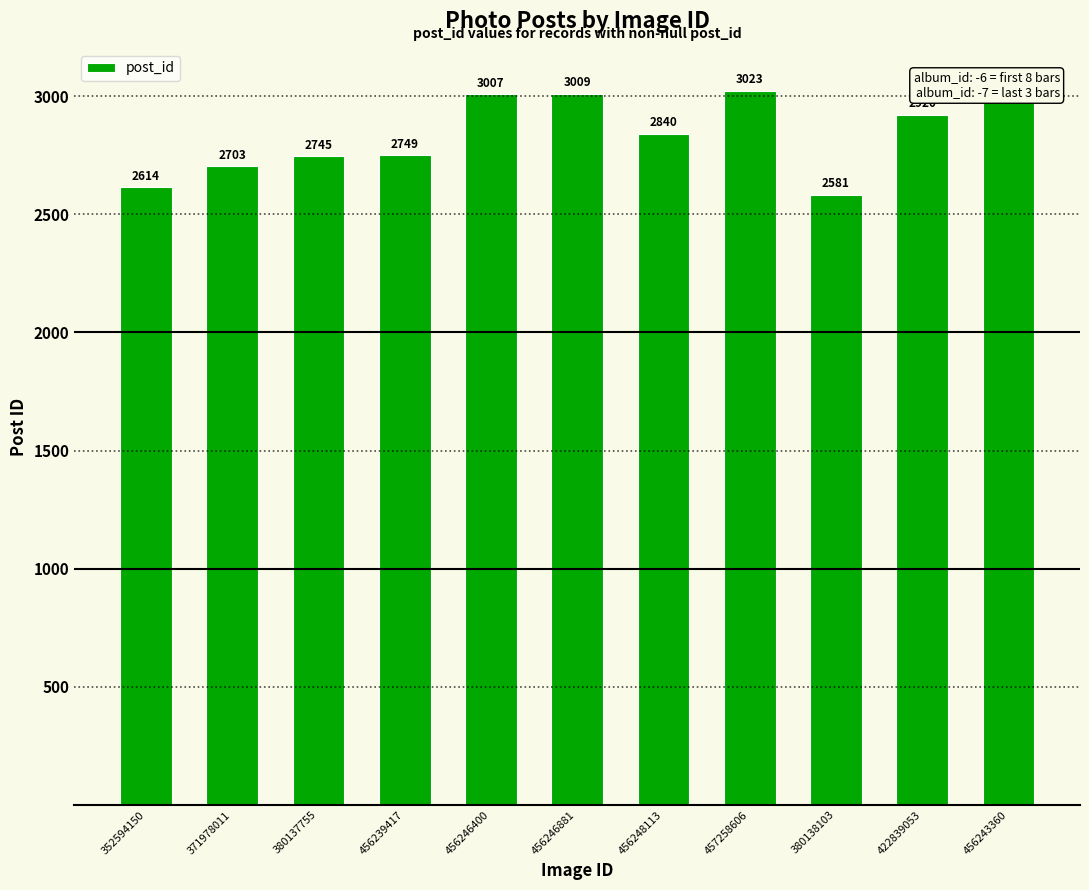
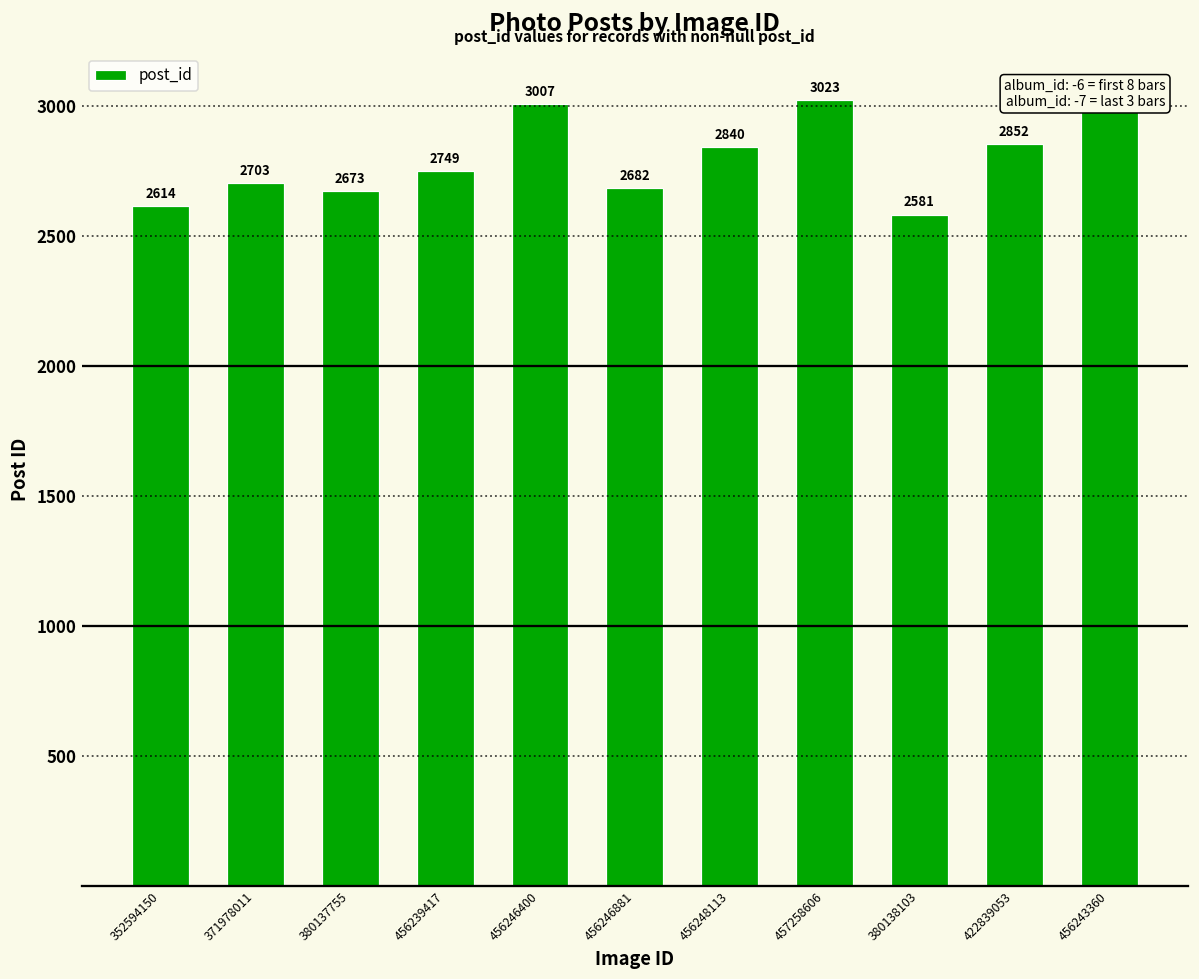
  {
    "352594150": 2614,
    "371978011": 2703,
-   "380137755": 2745,
+   "380137755": 2673,
    "456239417": 2749,
    "456246400": 3007,
-   "456246881": 3009,
+   "456246881": 2682,
    "456248113": 2840,
    "457258606": 3023,
    "380138103": 2581,
-   "422839053": 2920
+   "422839053": 2850
  }
